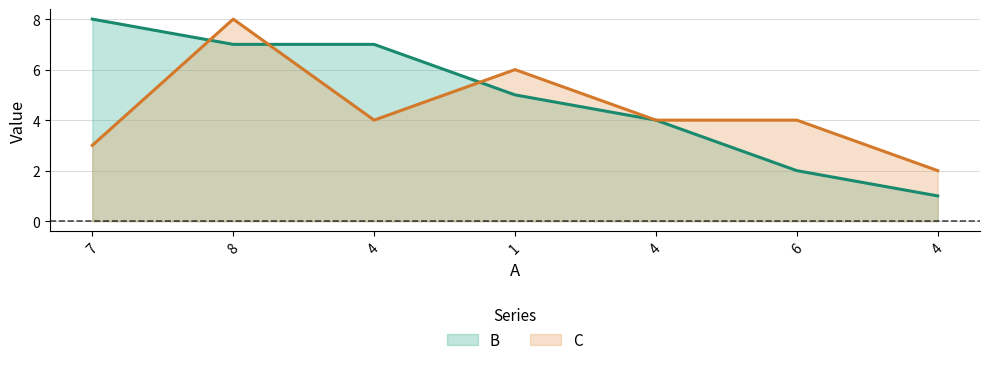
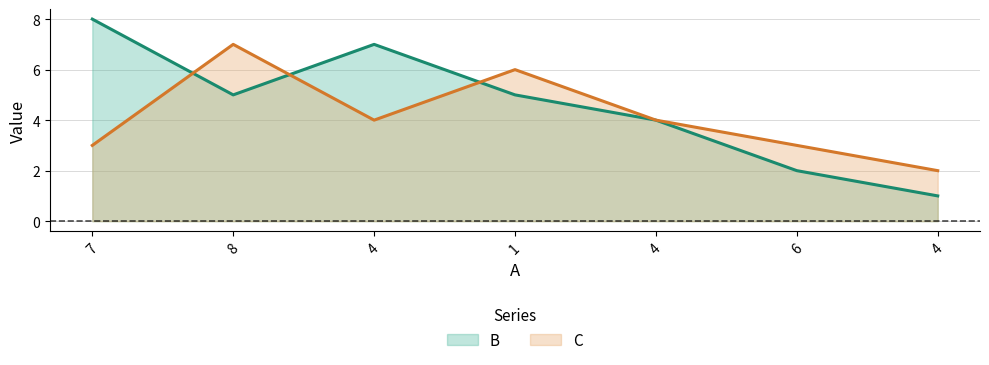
  {
    "B": {
      "7": 8,
-     "8": 7,
+     "8": 5,
      "1": 5,
      "6": 2
    },
    "C": {
      "7": 3,
-     "8": 8,
+     "8": 7,
      "1": 6,
-     "6": 4
+     "6": 3
    }
  }
